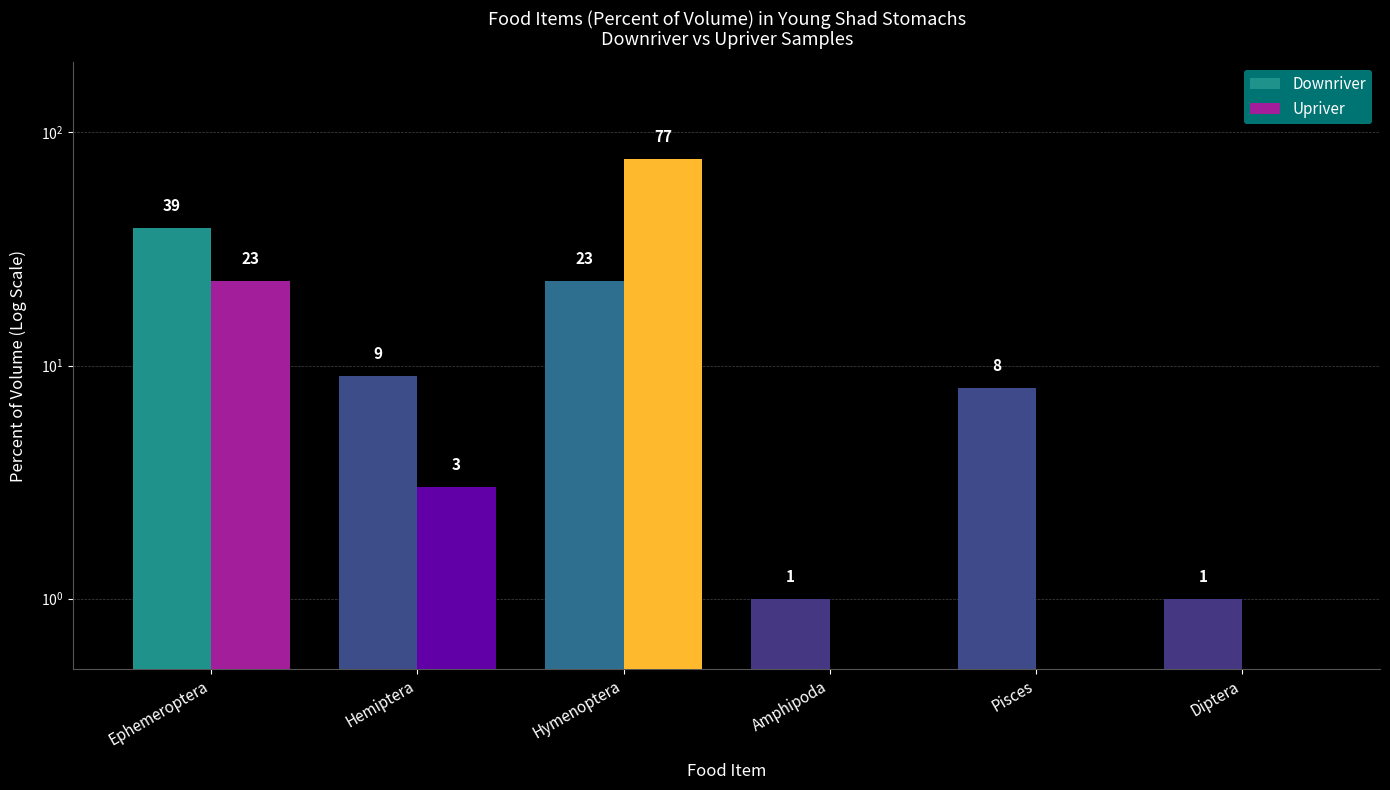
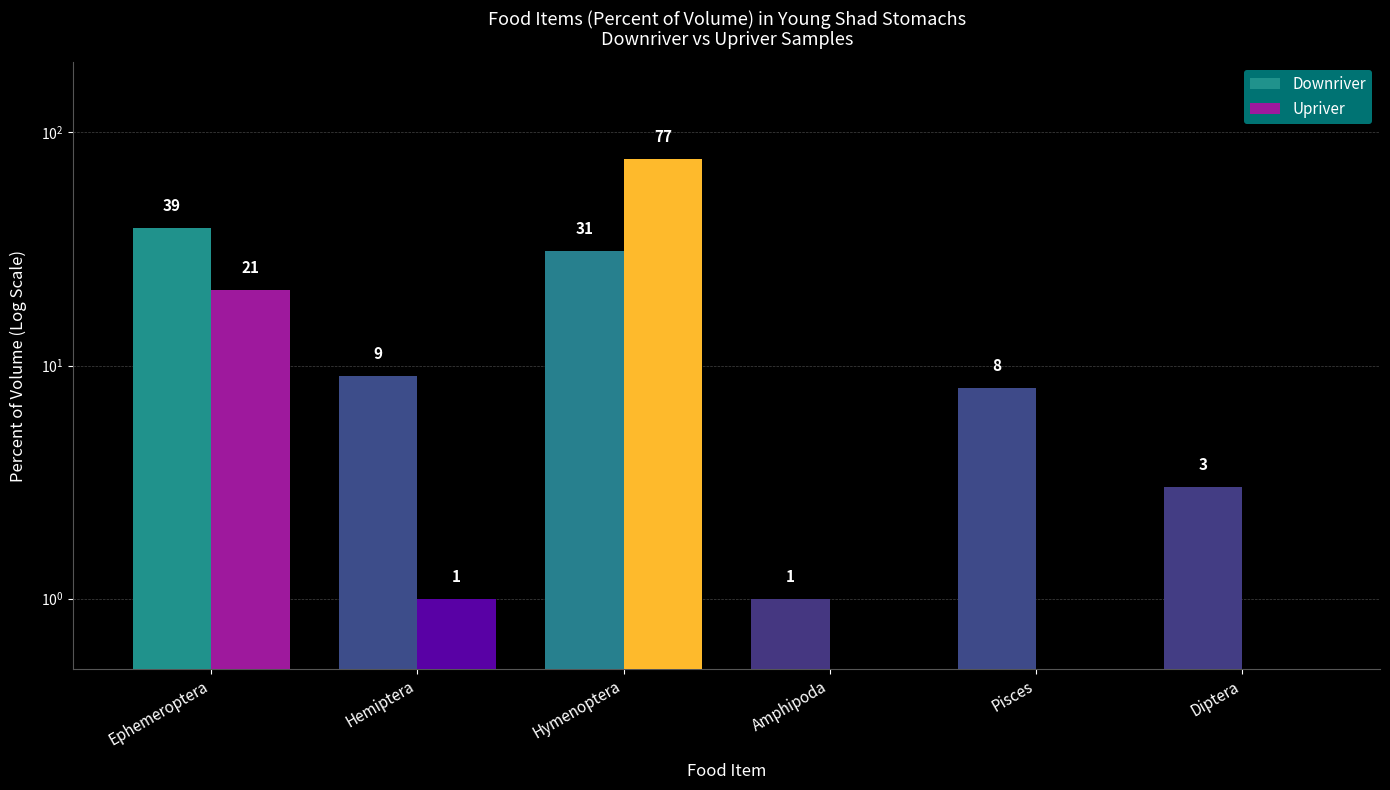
  {
    "Downriver": {
      "Ephemeroptera": 39,
      "Hemiptera": 9,
-     "Hymenoptera": 23,
+     "Hymenoptera": 31,
      "Amphipoda": 1,
      "Pisces": 8,
-     "Diptera": 1
+     "Diptera": 3
    },
    "Upriver": {
-     "Ephemeroptera": 23,
-     "Hemiptera": 3,
+     "Ephemeroptera": 21,
+     "Hemiptera": 1,
      "Hymenoptera": 77
    }
  }
